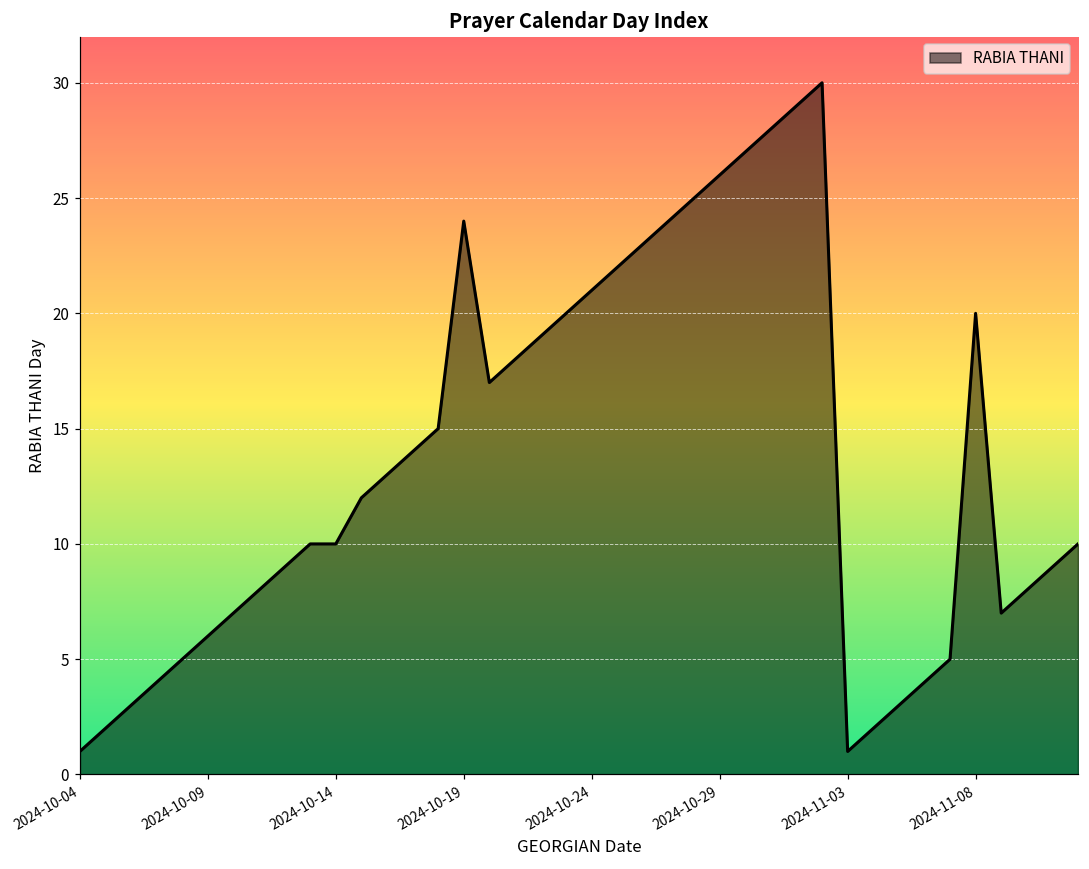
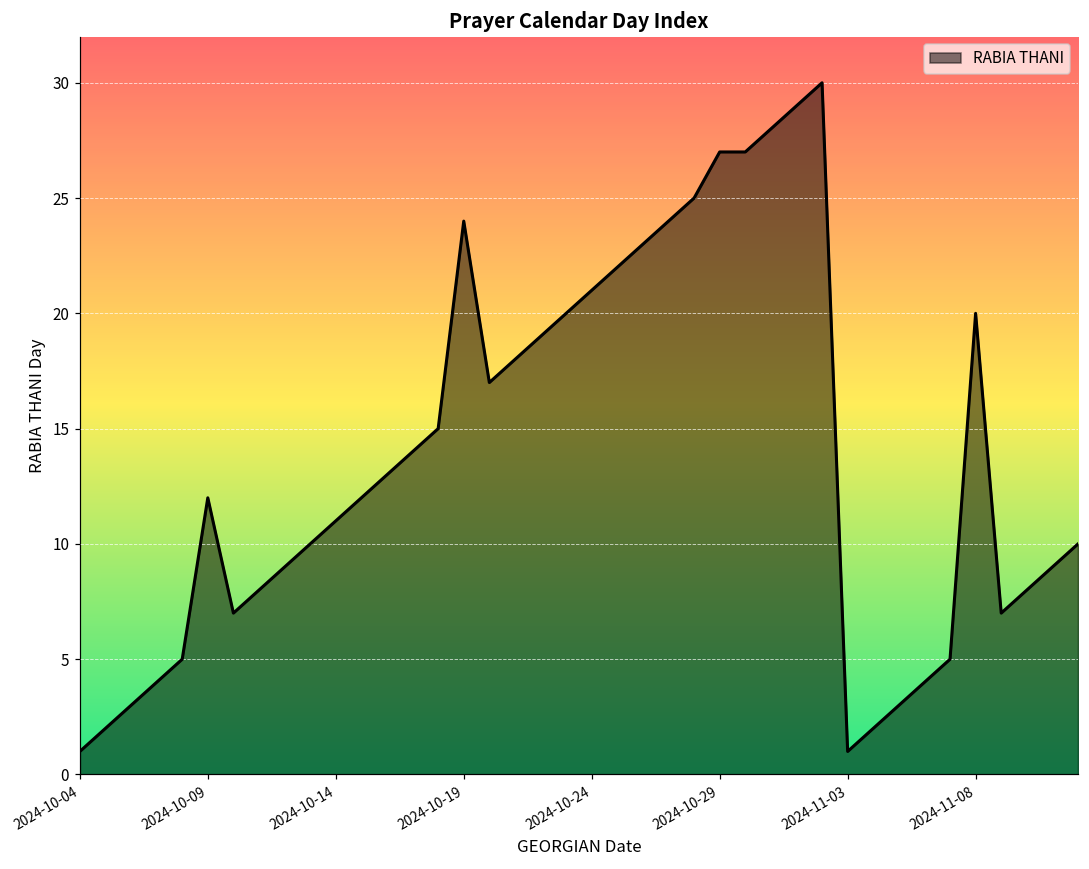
  {
    "2024-10-04": 1,
-   "2024-10-09": 6,
-   "2024-10-14": 10,
+   "2024-10-09": 12,
+   "2024-10-14": 11,
    "2024-10-19": 24,
    "2024-10-24": 21,
-   "2024-10-29": 26,
+   "2024-10-29": 27,
    "2024-11-03": 1,
    "2024-11-08": 20
  }
